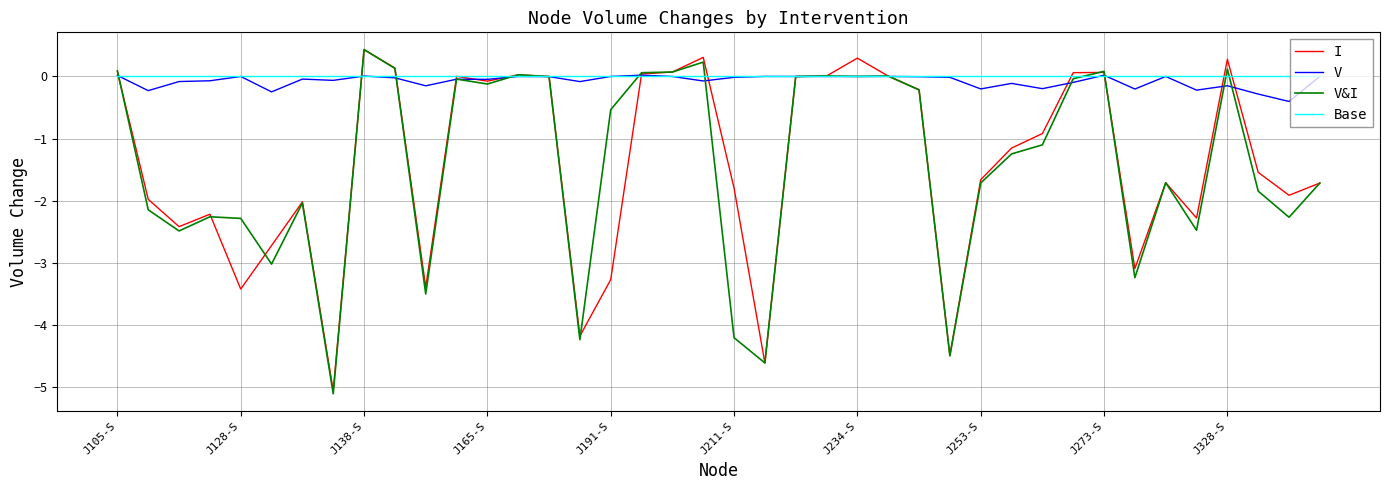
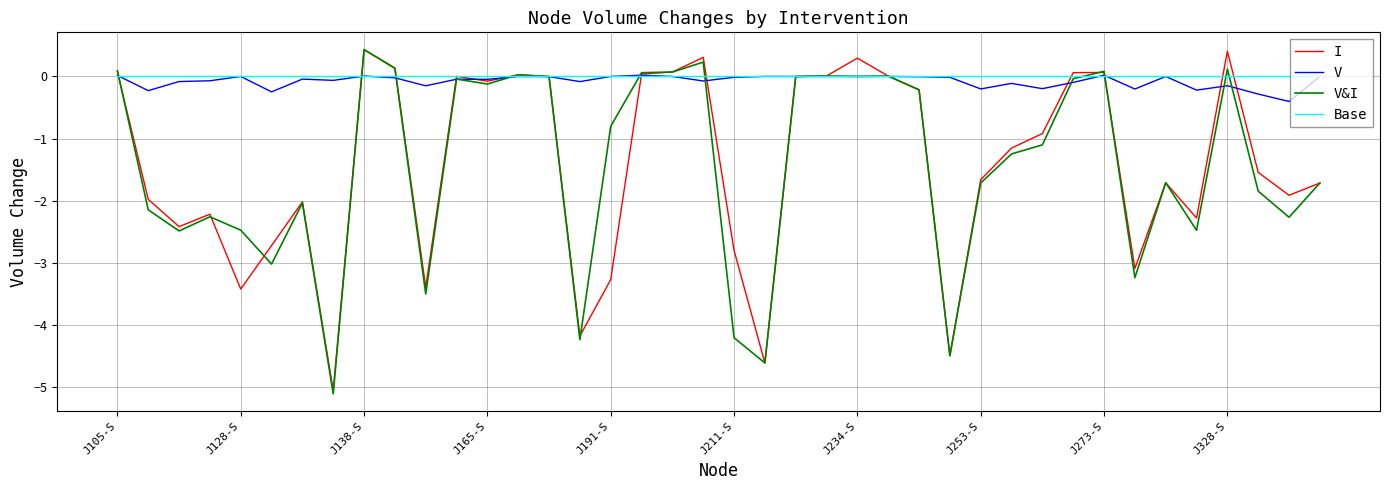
  {
    "I": {
      "J128-S": -3.4,
      "J191-S": -3.3,
-     "J211-S": -1.8,
+     "J211-S": -2.8,
      "J234-S": 0.3,
      "J253-S": -1.7,
-     "J328-S": 0.3
+     "J328-S": 0.4
    },
    "V": {
      "J253-S": -0.2,
      "J328-S": -0.1
    },
    "V&I": {
-     "J128-S": -2.3,
+     "J128-S": -2.5,
      "J165-S": -0.1,
-     "J191-S": -0.5,
+     "J191-S": -0.8,
      "J211-S": -4.2,
      "J253-S": -1.7,
      "J328-S": 0.1
    },
    "Base": {
      "J165-S": 0.0,
      "J253-S": 0.0,
      "J328-S": 0.0
    }
  }
